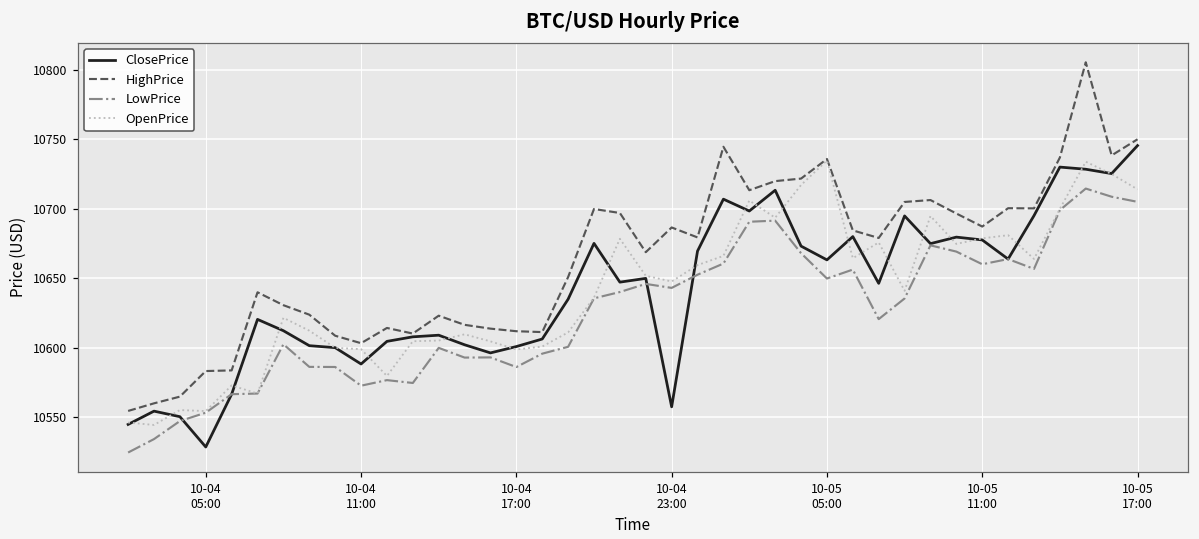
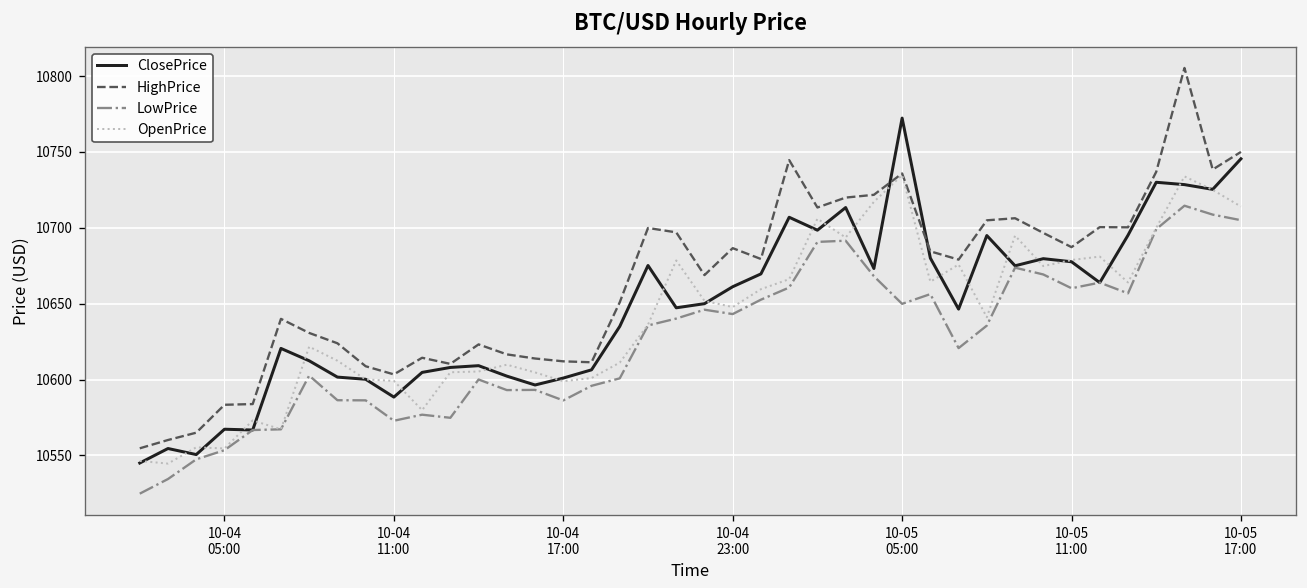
  {
    "ClosePrice": {
-     "10-04 05:00": 10529,
+     "10-04 05:00": 10567,
      "10-04 11:00": 10588,
      "10-04 17:00": 10601,
-     "10-04 23:00": 10558,
-     "10-05 05:00": 10663,
+     "10-04 23:00": 10661,
+     "10-05 05:00": 10772,
      "10-05 17:00": 10745
    },
    "HighPrice": {
      "10-04 05:00": 10583,
      "10-04 11:00": 10603,
      "10-04 17:00": 10612,
      "10-04 23:00": 10687,
      "10-05 11:00": 10687,
      "10-05 17:00": 10750
    },
    "LowPrice": {
      "10-04 11:00": 10573,
      "10-04 17:00": 10586,
      "10-04 23:00": 10643,
      "10-05 05:00": 10650,
      "10-05 11:00": 10660,
      "10-05 17:00": 10705
    },
    "OpenPrice": {
      "10-04 11:00": 10599,
      "10-04 17:00": 10599,
      "10-04 23:00": 10648,
      "10-05 17:00": 10714
    }
  }
